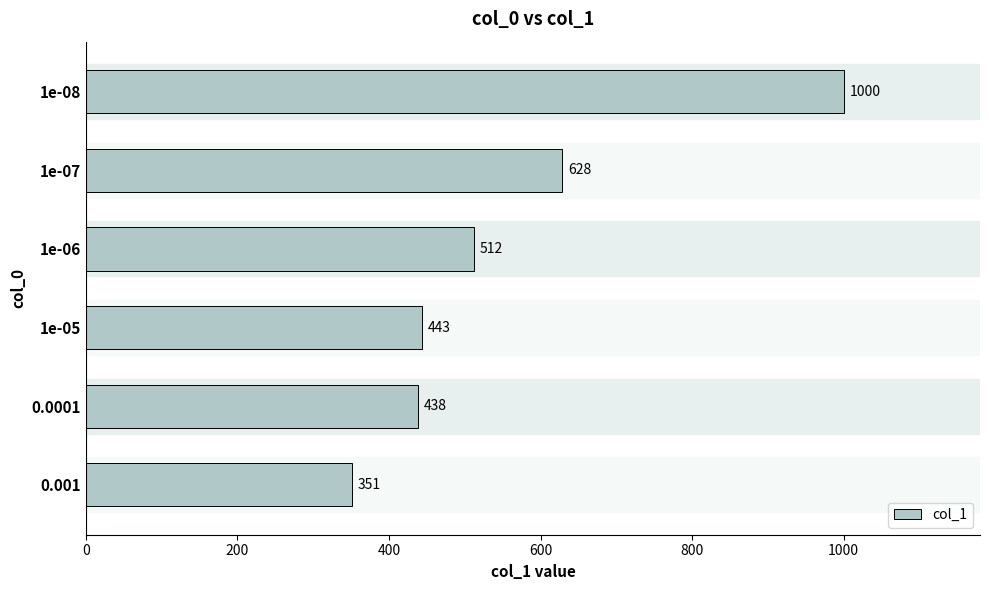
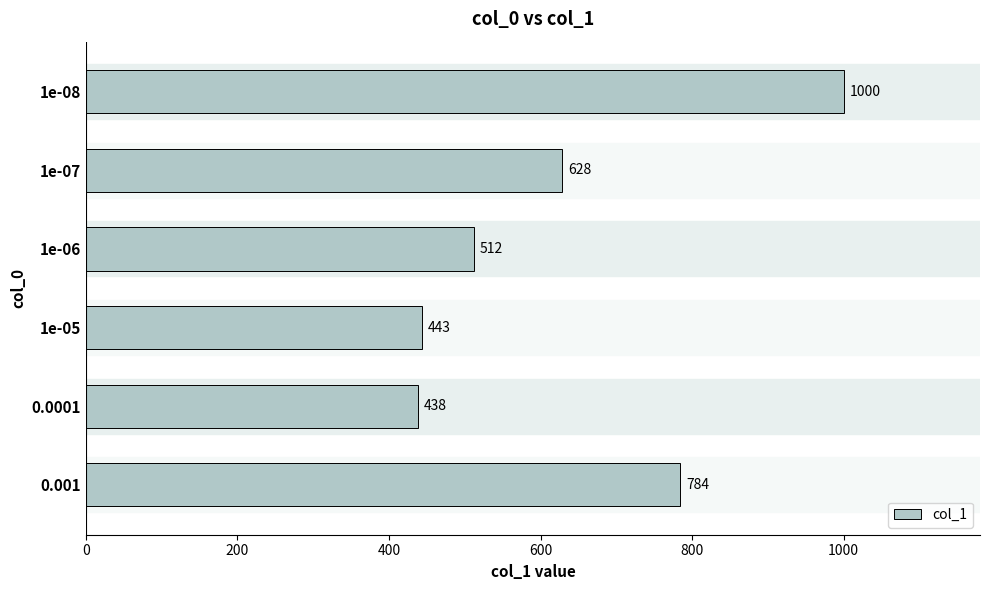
  {
    "1e-08": 1000,
    "1e-07": 628,
    "1e-06": 512,
    "1e-05": 443,
    "0.0001": 438,
-   "0.001": 351
+   "0.001": 784
  }
